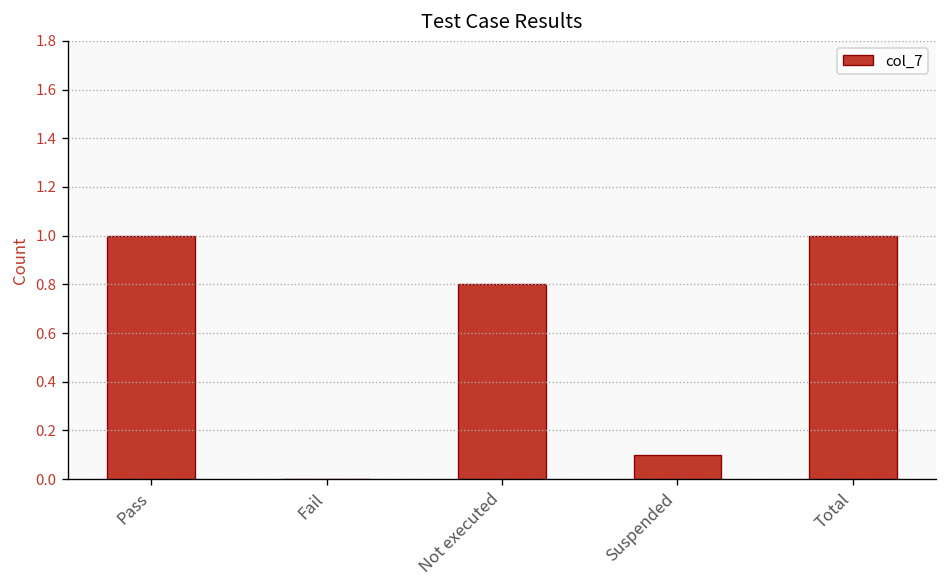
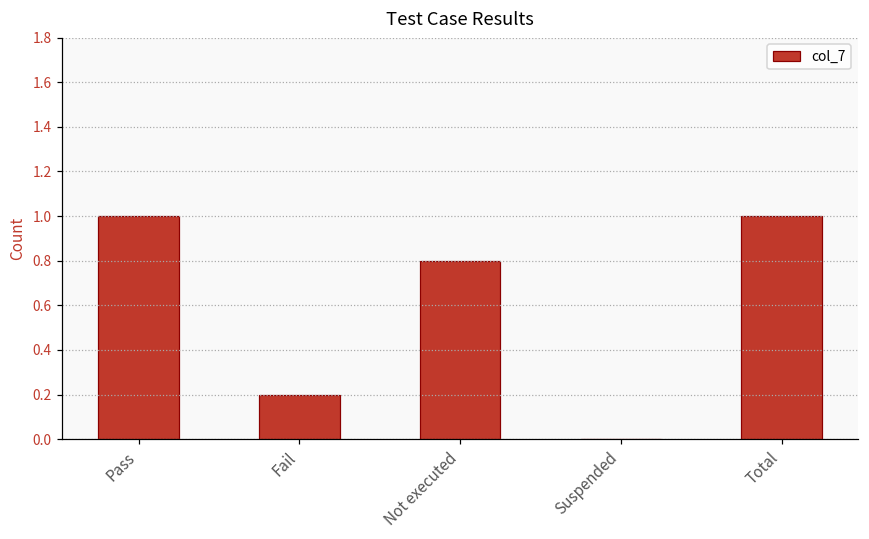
  {
    "Pass": 1.0,
-   "Fail": 0.0,
+   "Fail": 0.2,
    "Not executed": 0.8,
-   "Suspended": 0.1,
+   "Suspended": 0.0,
    "Total": 1.0
  }
